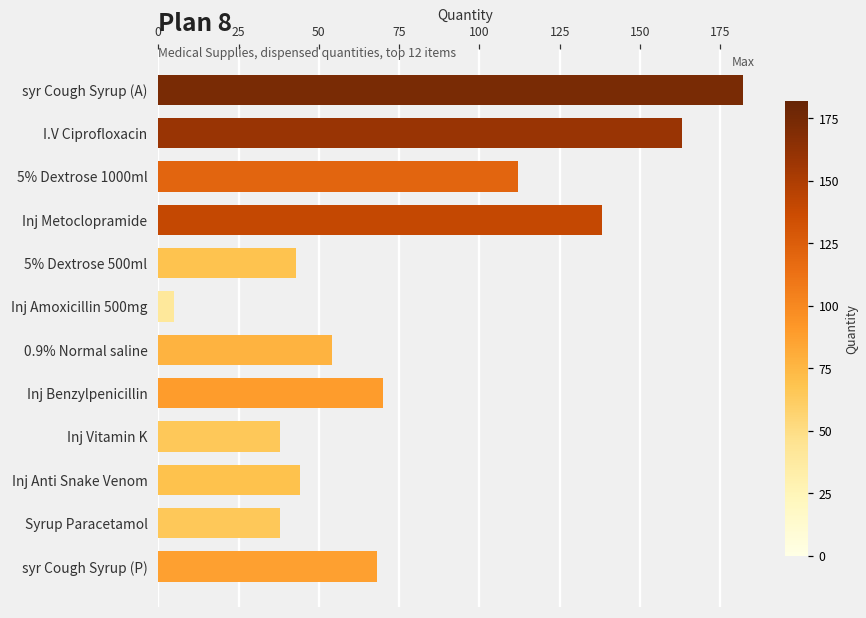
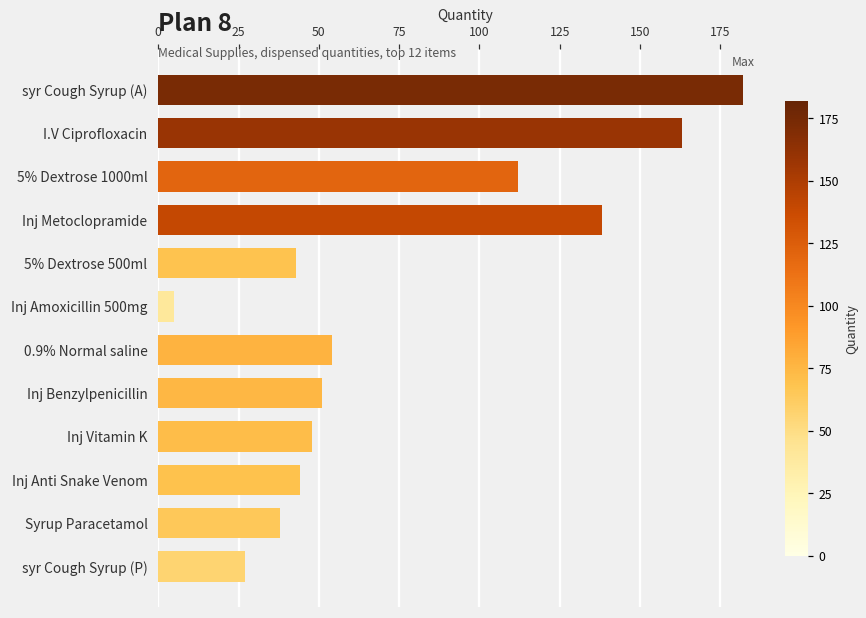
  {
    "syr Cough Syrup (A)": 182,
    "I.V Ciprofloxacin": 163,
    "5% Dextrose 1000ml": 112,
    "Inj Metoclopramide": 138,
    "5% Dextrose 500ml": 43,
    "Inj Amoxicillin 500mg": 5,
    "0.9% Normal saline": 54,
-   "Inj Benzylpenicillin": 70,
-   "Inj Vitamin K": 38,
+   "Inj Benzylpenicillin": 51,
+   "Inj Vitamin K": 48,
    "Inj Anti Snake Venom": 44,
    "Syrup Paracetamol": 38,
-   "syr Cough Syrup (P)": 68
+   "syr Cough Syrup (P)": 27
  }
